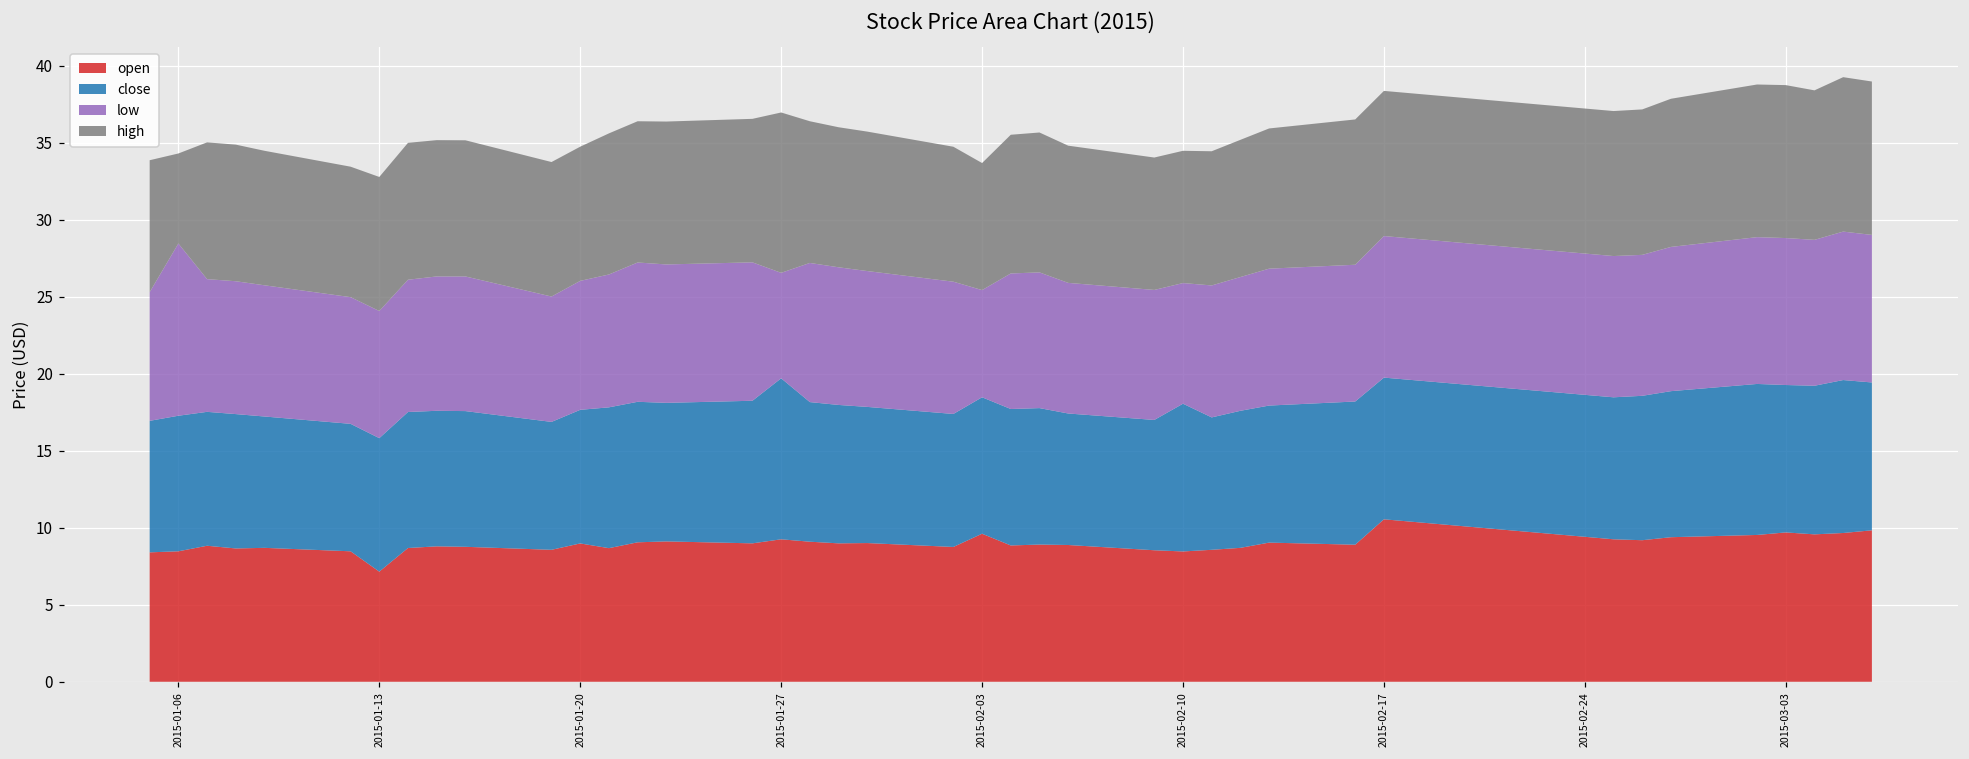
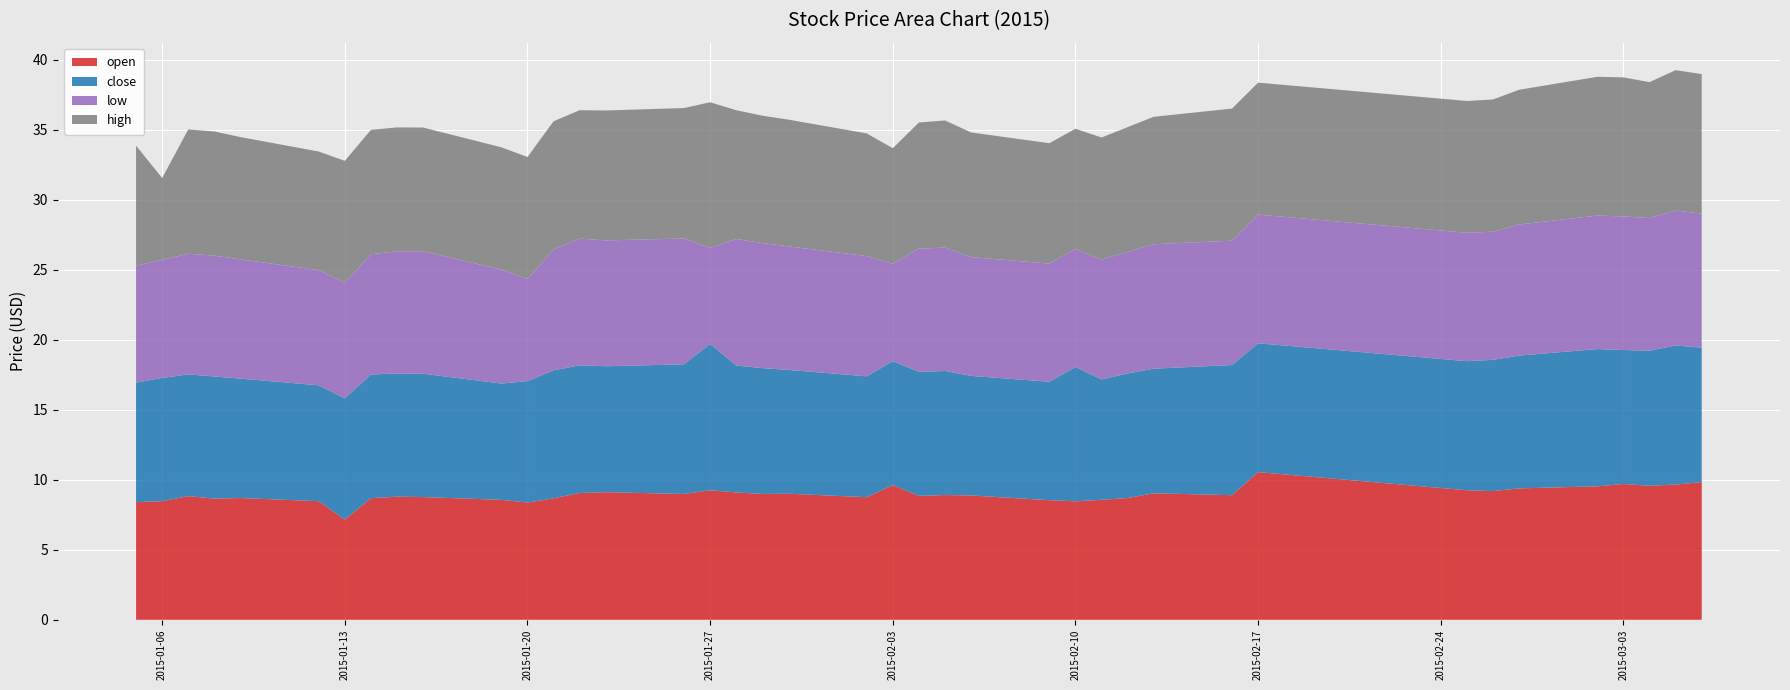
  {
    "open": {
      "2015-01-06": 8.5,
      "2015-01-13": 7.2,
-     "2015-01-20": 9.0,
+     "2015-01-20": 8.4,
      "2015-01-27": 9.2,
      "2015-02-03": 9.6,
      "2015-02-10": 8.5,
      "2015-02-17": 10.5,
      "2015-03-03": 9.7
    },
    "close": {
      "2015-01-06": 8.8,
      "2015-01-13": 8.7,
      "2015-01-20": 8.7,
      "2015-01-27": 10.5,
      "2015-02-03": 8.9,
      "2015-02-10": 9.6,
      "2015-02-17": 9.2,
      "2015-03-03": 9.6
    },
    "low": {
-     "2015-01-06": 11.2,
+     "2015-01-06": 8.4,
      "2015-01-13": 8.3,
-     "2015-01-20": 8.4,
+     "2015-01-20": 7.3,
      "2015-01-27": 6.8,
      "2015-02-03": 7.0,
-     "2015-02-10": 7.8,
+     "2015-02-10": 8.4,
      "2015-02-17": 9.2,
      "2015-03-03": 9.5
    },
    "high": {
      "2015-01-06": 5.8,
      "2015-01-13": 8.7,
      "2015-01-20": 8.7,
      "2015-01-27": 10.4,
      "2015-02-03": 8.2,
      "2015-02-10": 8.6,
      "2015-02-17": 9.4,
      "2015-03-03": 9.9
    }
  }
